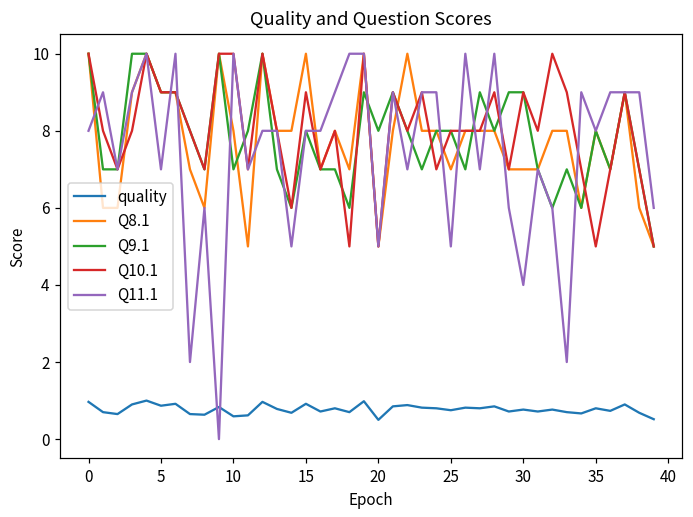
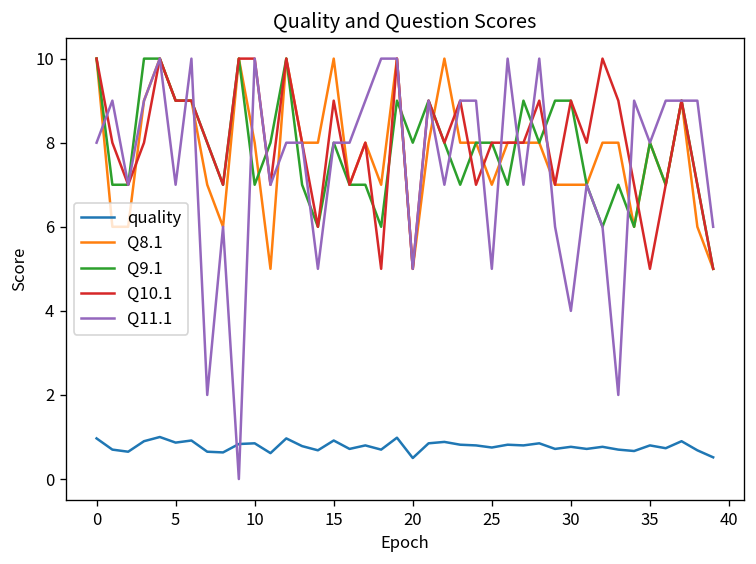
  {
    "quality": {
      "0": 1.0,
      "5": 0.9,
-     "10": 0.6,
+     "10": 0.9,
      "15": 0.9,
      "20": 0.5,
      "25": 0.8,
      "30": 0.8,
      "35": 0.8
    },
    "Q8.1": {
      "10": 8.0,
      "15": 10.0,
      "25": 7.0,
      "30": 7.0
    },
    "Q9.1": {
      "10": 7.0,
      "20": 8.0
    },
    "Q10.1": {
      "15": 9.0,
      "35": 5.0
    },
    "Q11.1": {
      "0": 8.0,
      "5": 7.0,
      "25": 5.0,
      "30": 4.0
    }
  }
